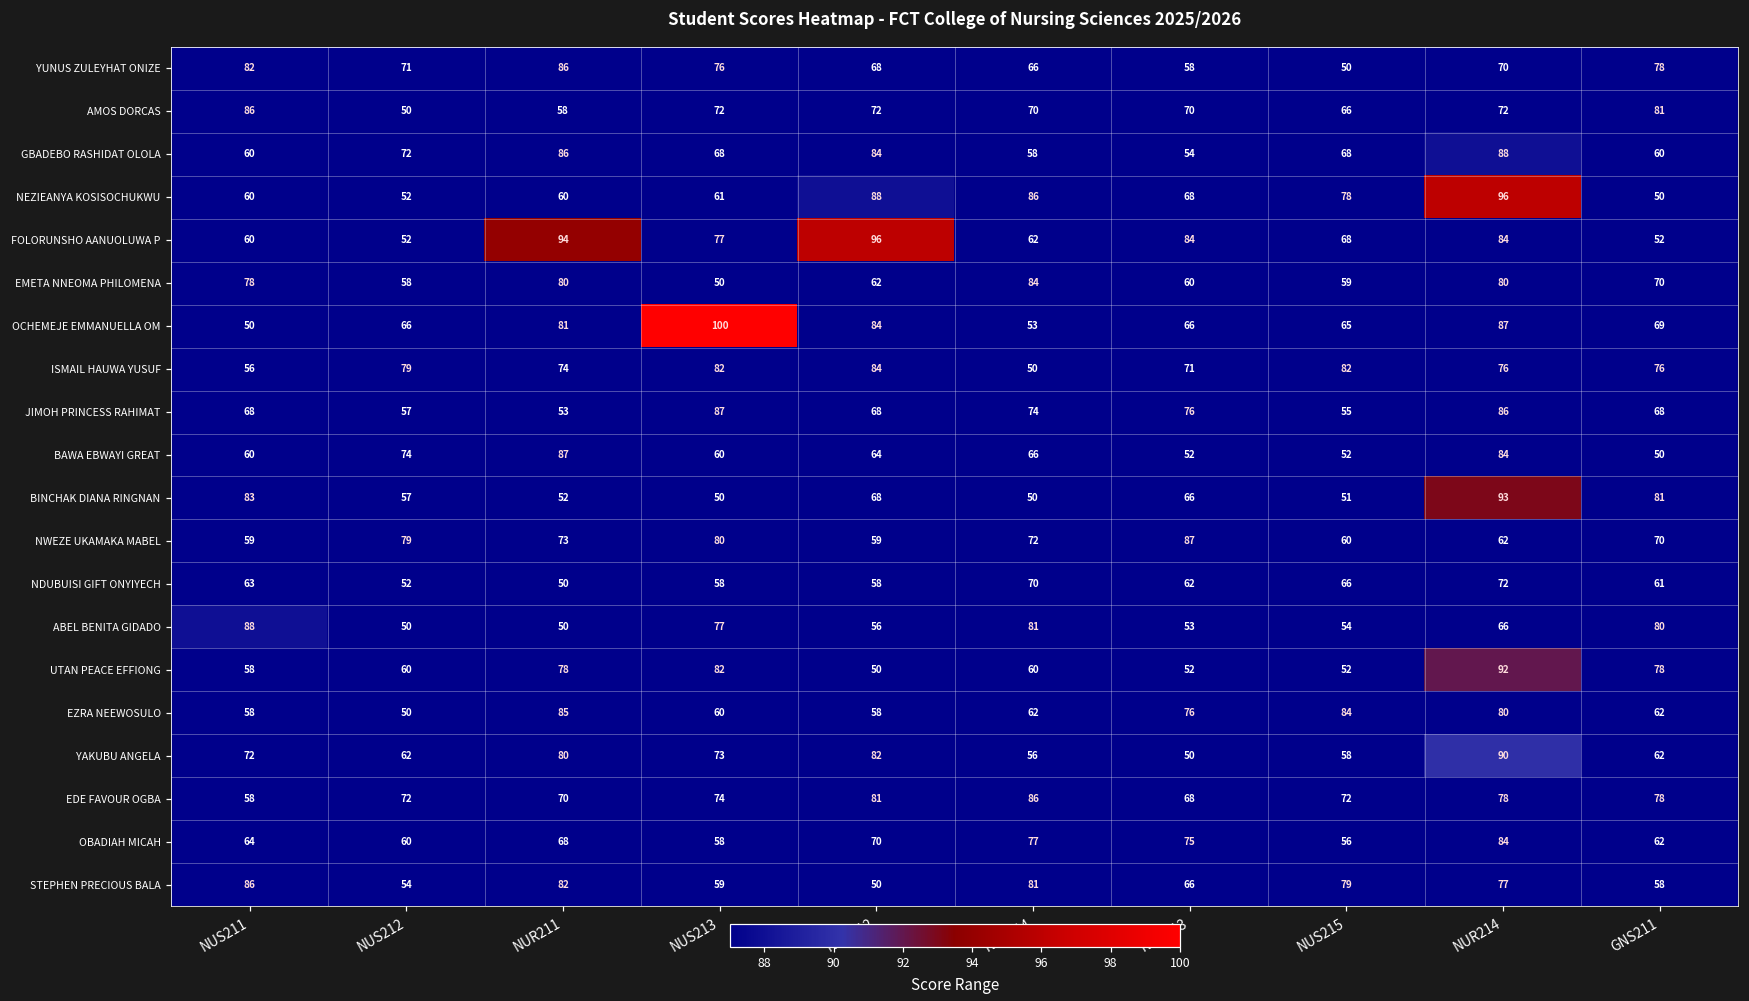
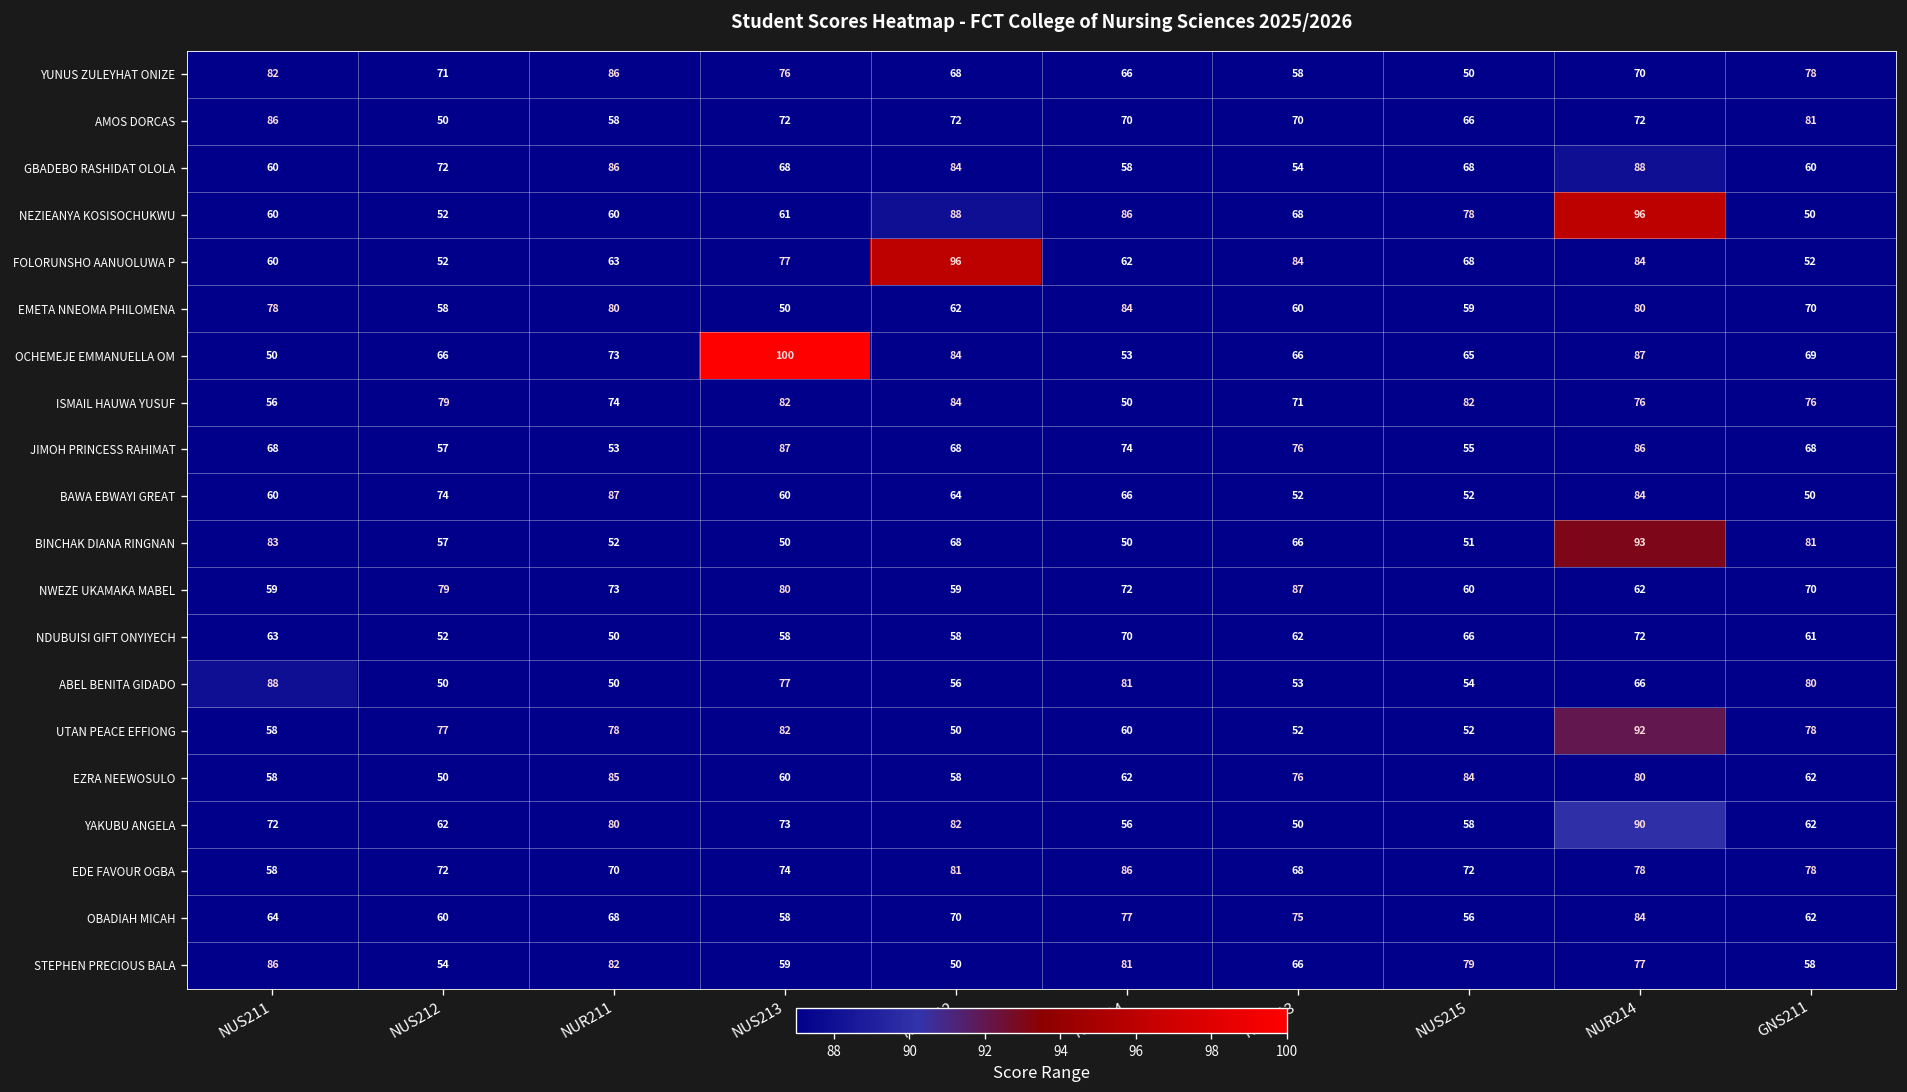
  {
    "YUNUS ZULEYHAT ONIZE": {
      "NUS211": 82,
      "NUS212": 71,
      "NUR211": 86,
      "NUS213": 76,
      "NUS215": 50,
      "NUR214": 70,
      "GNS211": 78
    },
    "AMOS DORCAS": {
      "NUS211": 86,
      "NUS212": 50,
      "NUR211": 58,
      "NUS213": 72,
      "NUS215": 66,
      "NUR214": 72,
      "GNS211": 81
    },
    "GBADEBO RASHIDAT OLOLA": {
      "NUS211": 60,
      "NUS212": 72,
      "NUR211": 86,
      "NUS213": 68,
      "NUS215": 68,
      "NUR214": 88,
      "GNS211": 60
    },
    "NEZIEANYA KOSISOCHUKWU": {
      "NUS211": 60,
      "NUS212": 52,
      "NUR211": 60,
      "NUS213": 61,
      "NUS215": 78,
      "NUR214": 96,
      "GNS211": 50
    },
    "FOLORUNSHO AANUOLUWA P": {
      "NUS211": 60,
      "NUS212": 52,
-     "NUR211": 94,
+     "NUR211": 63,
      "NUS213": 77,
      "NUS215": 68,
      "NUR214": 84,
      "GNS211": 52
    },
    "EMETA NNEOMA PHILOMENA": {
      "NUS211": 78,
      "NUS212": 58,
      "NUR211": 80,
      "NUS213": 50,
      "NUS215": 59,
      "NUR214": 80,
      "GNS211": 70
    },
    "OCHEMEJE EMMANUELLA OM": {
      "NUS211": 50,
      "NUS212": 66,
-     "NUR211": 81,
+     "NUR211": 73,
      "NUS213": 100,
      "NUS215": 65,
      "NUR214": 87,
      "GNS211": 69
    },
    "ISMAIL HAUWA YUSUF": {
      "NUS211": 56,
      "NUS212": 79,
      "NUR211": 74,
      "NUS213": 82,
      "NUS215": 82,
      "NUR214": 76,
      "GNS211": 76
    },
    "JIMOH PRINCESS RAHIMAT": {
      "NUS211": 68,
      "NUS212": 57,
      "NUR211": 53,
      "NUS213": 87,
      "NUS215": 55,
      "NUR214": 86,
      "GNS211": 68
    },
    "BAWA EBWAYI GREAT": {
      "NUS211": 60,
      "NUS212": 74,
      "NUR211": 87,
      "NUS213": 60,
      "NUS215": 52,
      "NUR214": 84,
      "GNS211": 50
    },
    "BINCHAK DIANA RINGNAN": {
      "NUS211": 83,
      "NUS212": 57,
      "NUR211": 52,
      "NUS213": 50,
      "NUS215": 51,
      "NUR214": 93,
      "GNS211": 81
    },
    "NWEZE UKAMAKA MABEL": {
      "NUS211": 59,
      "NUS212": 79,
      "NUR211": 73,
      "NUS213": 80,
      "NUS215": 60,
      "NUR214": 62,
      "GNS211": 70
    },
    "NDUBUISI GIFT ONYIYECH": {
      "NUS211": 63,
      "NUS212": 52,
      "NUR211": 50,
      "NUS213": 58,
      "NUS215": 66,
      "NUR214": 72,
      "GNS211": 61
    },
    "ABEL BENITA GIDADO": {
      "NUS211": 88,
      "NUS212": 50,
      "NUR211": 50,
      "NUS213": 77,
      "NUS215": 54,
      "NUR214": 66,
      "GNS211": 80
    },
    "UTAN PEACE EFFIONG": {
      "NUS211": 58,
-     "NUS212": 60,
+     "NUS212": 77,
      "NUR211": 78,
      "NUS213": 82,
      "NUS215": 52,
      "NUR214": 92,
      "GNS211": 78
    },
    "EZRA NEEWOSULO": {
      "NUS211": 58,
      "NUS212": 50,
      "NUR211": 85,
      "NUS213": 60,
      "NUS215": 84,
      "NUR214": 80,
      "GNS211": 62
    },
    "YAKUBU ANGELA": {
      "NUS211": 72,
      "NUS212": 62,
      "NUR211": 80,
      "NUS213": 73,
      "NUS215": 58,
      "NUR214": 90,
      "GNS211": 62
    },
    "EDE FAVOUR OGBA": {
      "NUS211": 58,
      "NUS212": 72,
      "NUR211": 70,
      "NUS213": 74,
      "NUS215": 72,
      "NUR214": 78,
      "GNS211": 78
    },
    "OBADIAH MICAH": {
      "NUS211": 64,
      "NUS212": 60,
      "NUR211": 68,
      "NUS213": 58,
      "NUS215": 56,
      "NUR214": 84,
      "GNS211": 62
    },
    "STEPHEN PRECIOUS BALA": {
      "NUS211": 86,
      "NUS212": 54,
      "NUR211": 82,
      "NUS213": 59,
      "NUS215": 79,
      "NUR214": 77,
      "GNS211": 58
    }
  }
